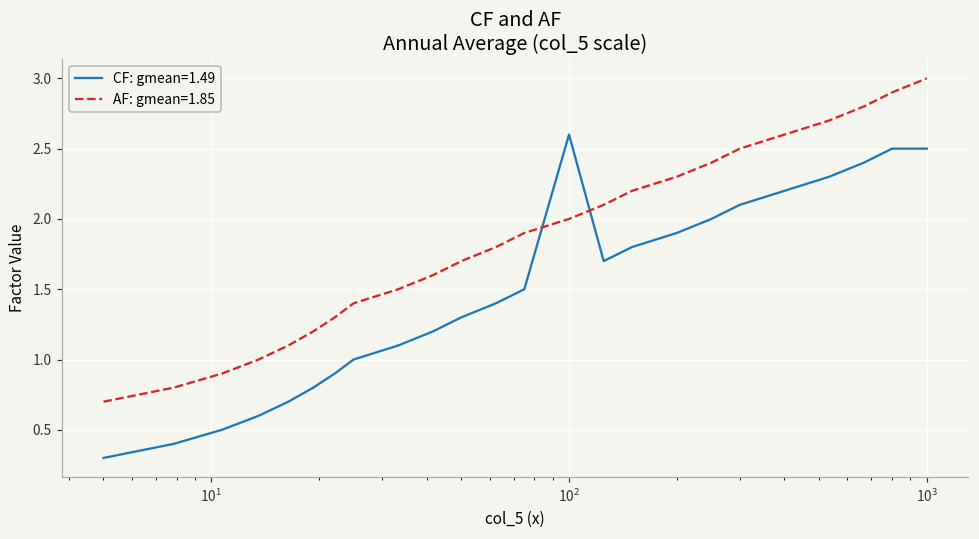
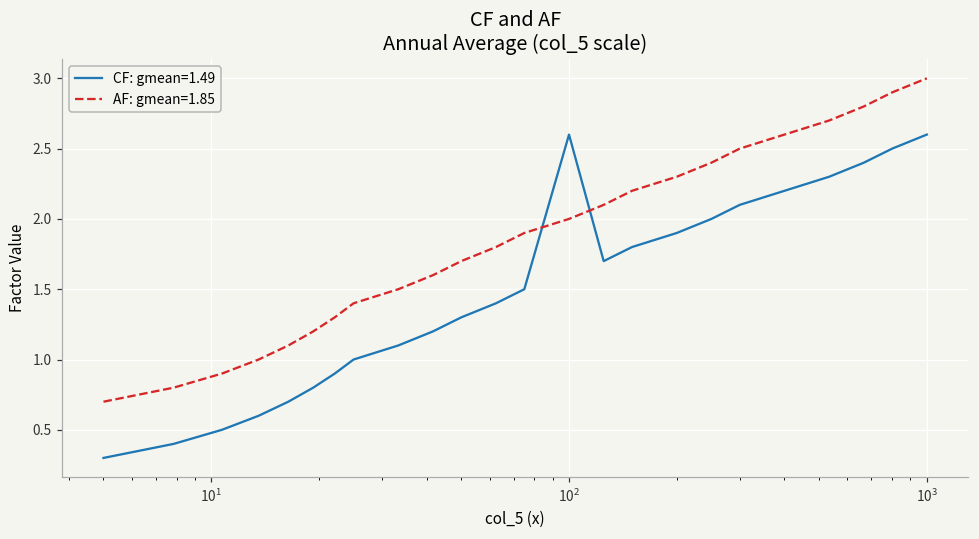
  {
    "CF: gmean=1.49": {
      "10^2": 2.6,
-     "10^3": 2.5
+     "10^3": 2.6
    },
    "AF: gmean=1.85": {
      "10^2": 2.0,
      "10^3": 3.0
    }
  }
